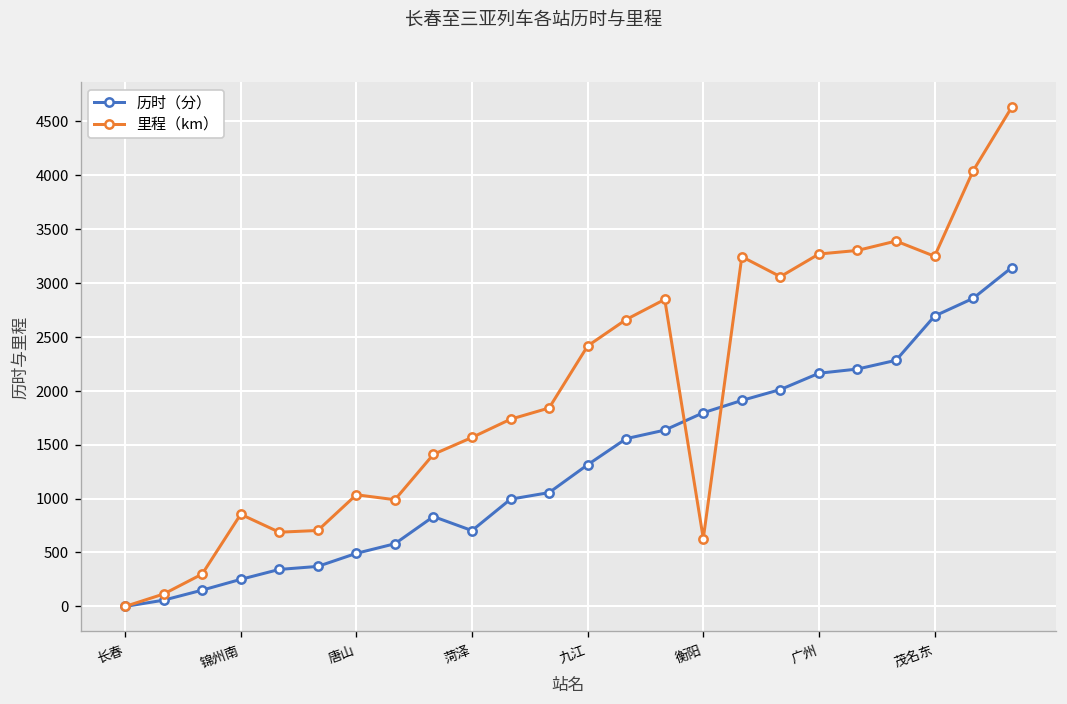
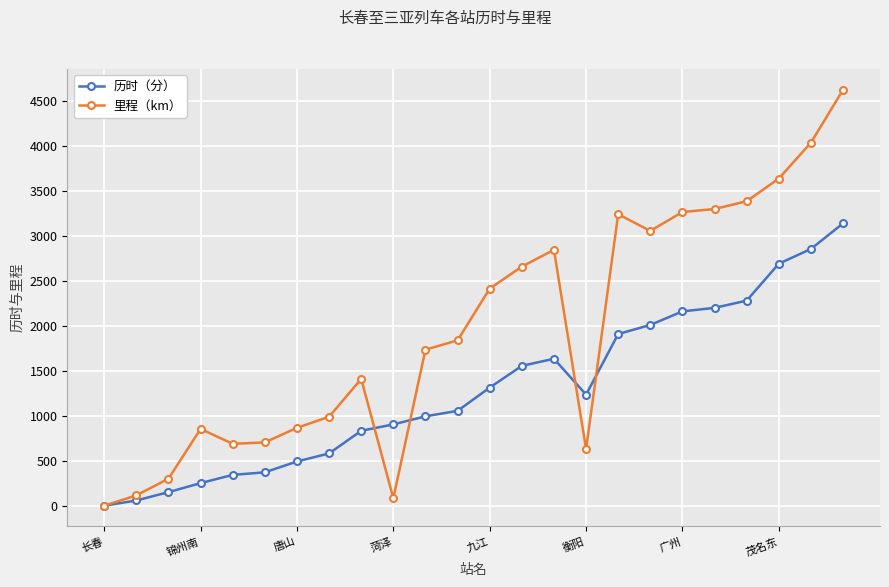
  {
    "历时（分）": {
      "锦州南": 300,
      "唐山": 500,
-     "菏泽": 700,
+     "菏泽": 900,
      "九江": 1300,
-     "衡阳": 1800,
+     "衡阳": 1200,
      "广州": 2200,
      "茂名东": 2700
    },
    "里程（km）": {
      "锦州南": 900,
-     "唐山": 1000,
-     "菏泽": 1600,
+     "唐山": 900,
+     "菏泽": 100,
      "九江": 2400,
      "衡阳": 600,
      "广州": 3300,
-     "茂名东": 3200
+     "茂名东": 3600
    }
  }
